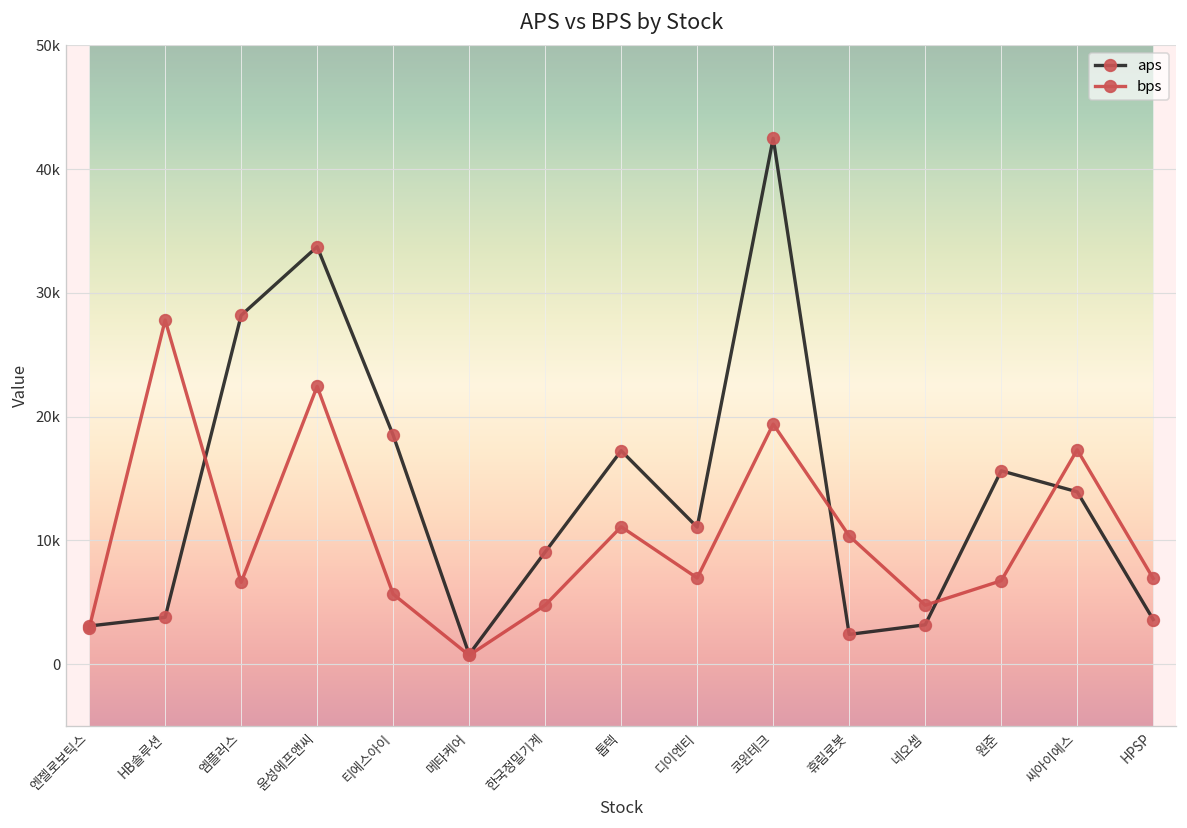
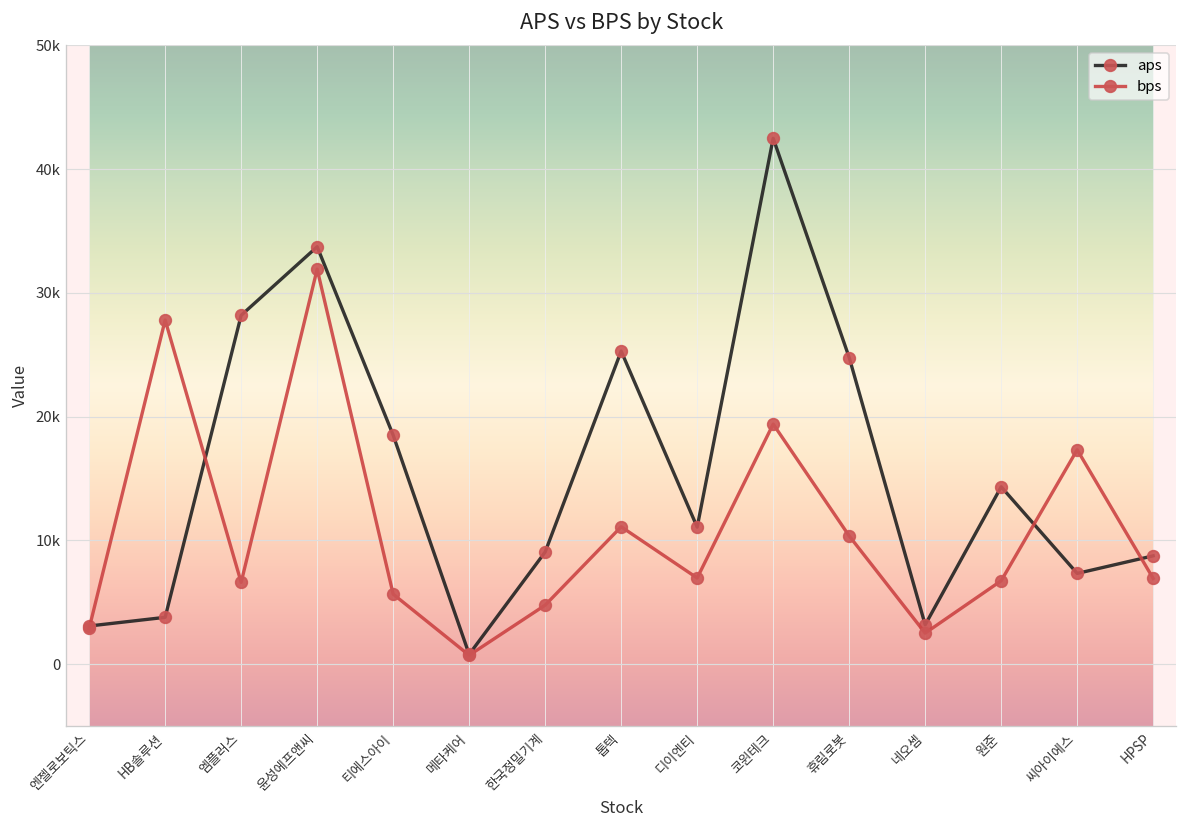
  {
    "aps": {
      "HB솔루션": 3800,
      "엠플러스": 28200,
      "윤성에프앤씨": 33700,
      "티에스아이": 18500,
      "한국정밀기계": 9100,
-     "톱텍": 17200,
+     "톱텍": 25300,
      "디이엔티": 11100,
      "코윈테크": 42500,
-     "휴림로봇": 2400,
+     "휴림로봇": 24800,
      "네오셈": 3200,
-     "원준": 15600,
-     "씨아이에스": 13900,
-     "HPSP": 3600
+     "원준": 14300,
+     "씨아이에스": 7300,
+     "HPSP": 8800
    },
    "bps": {
      "HB솔루션": 27800,
      "엠플러스": 6600,
-     "윤성에프앤씨": 22400,
+     "윤성에프앤씨": 31900,
      "티에스아이": 5700,
      "한국정밀기계": 4800,
      "톱텍": 11100,
      "디이엔티": 7000,
      "코윈테크": 19400,
      "휴림로봇": 10400,
-     "네오셈": 4800,
+     "네오셈": 2500,
      "원준": 6700,
      "씨아이에스": 17300,
      "HPSP": 6900
    }
  }
